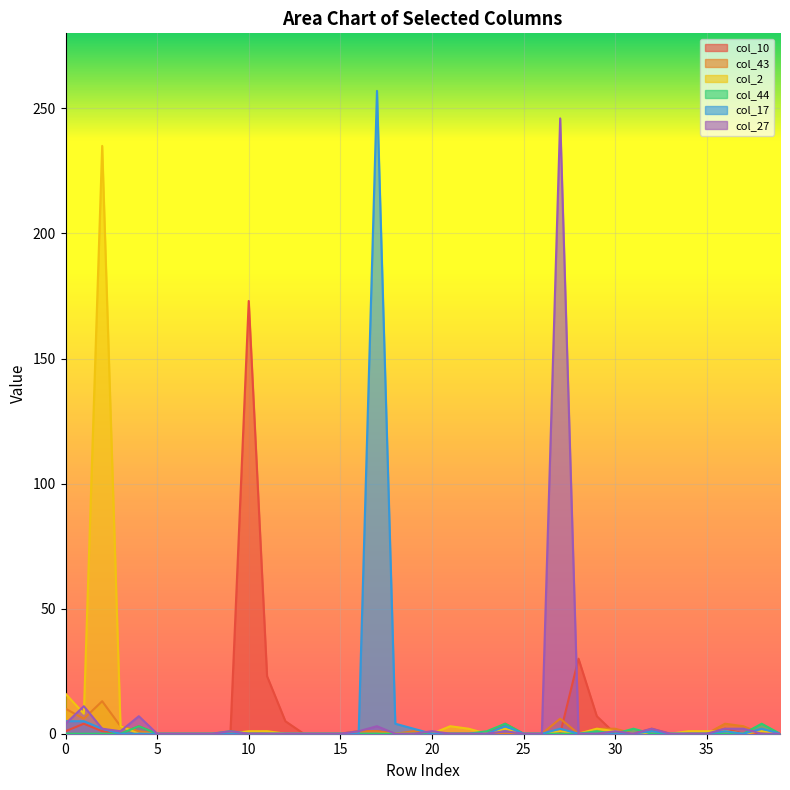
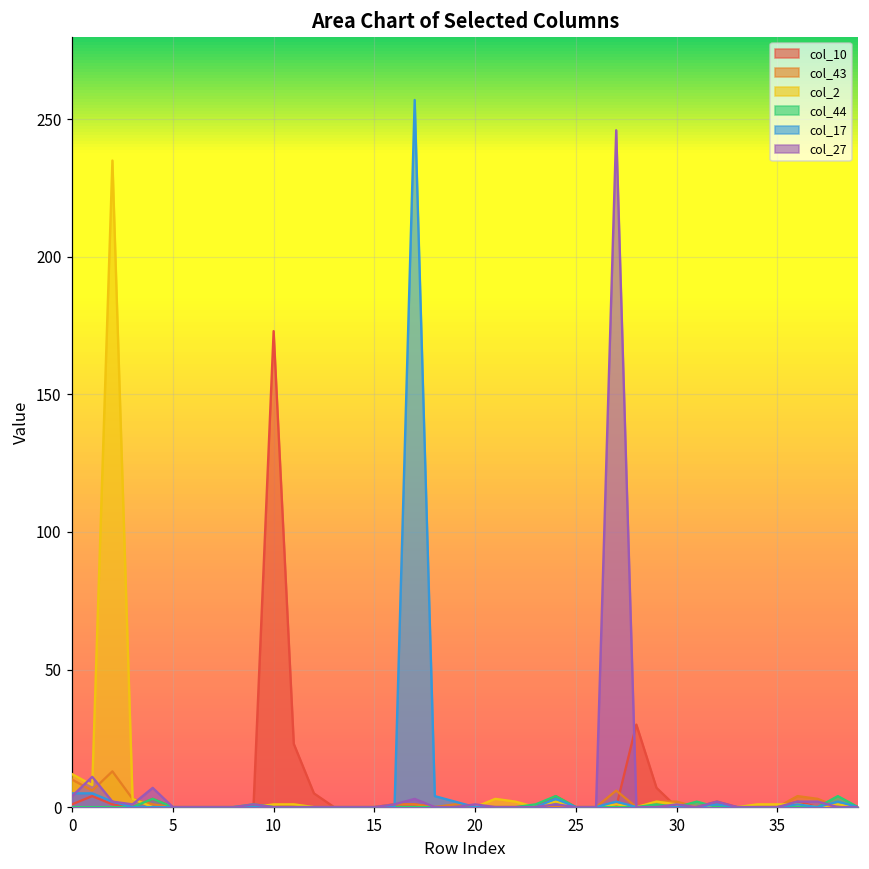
  {
    "col_2": {
-     "0": 16
+     "0": 12
    }
  }
